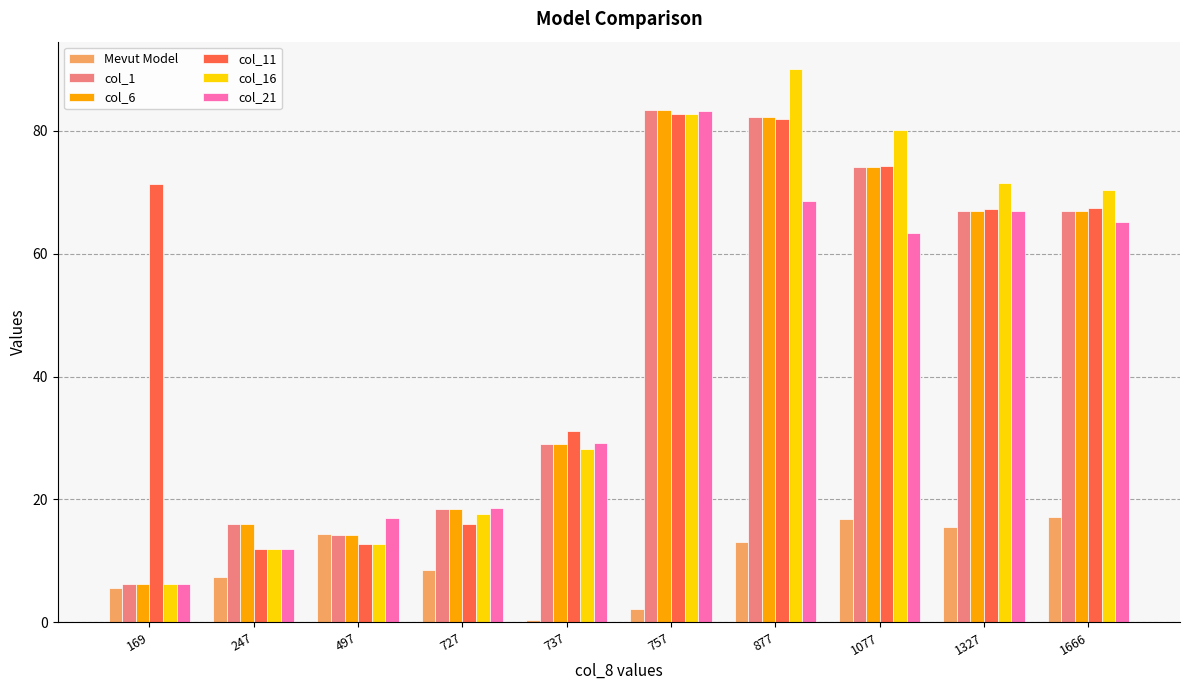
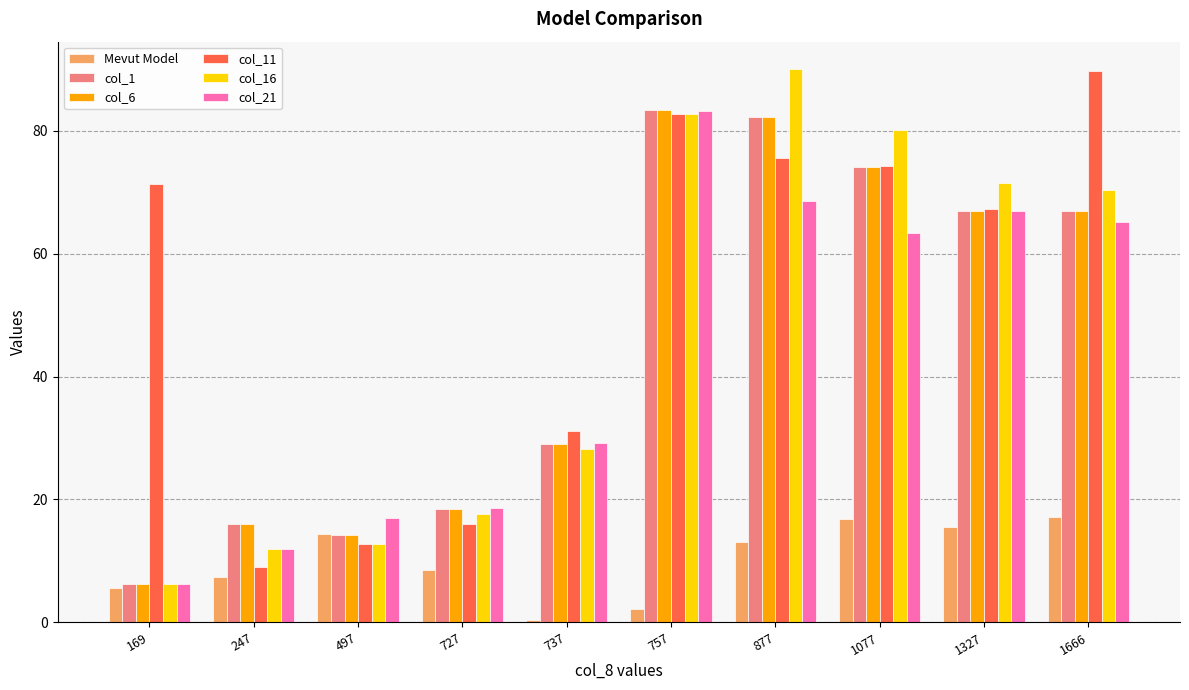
  {
    "col_11": {
      "169": 71,
-     "247": 12,
+     "247": 9,
      "497": 13,
      "727": 16,
      "737": 31,
      "757": 83,
-     "877": 82,
+     "877": 76,
      "1077": 74,
      "1327": 67,
-     "1666": 67
+     "1666": 90
    }
  }
